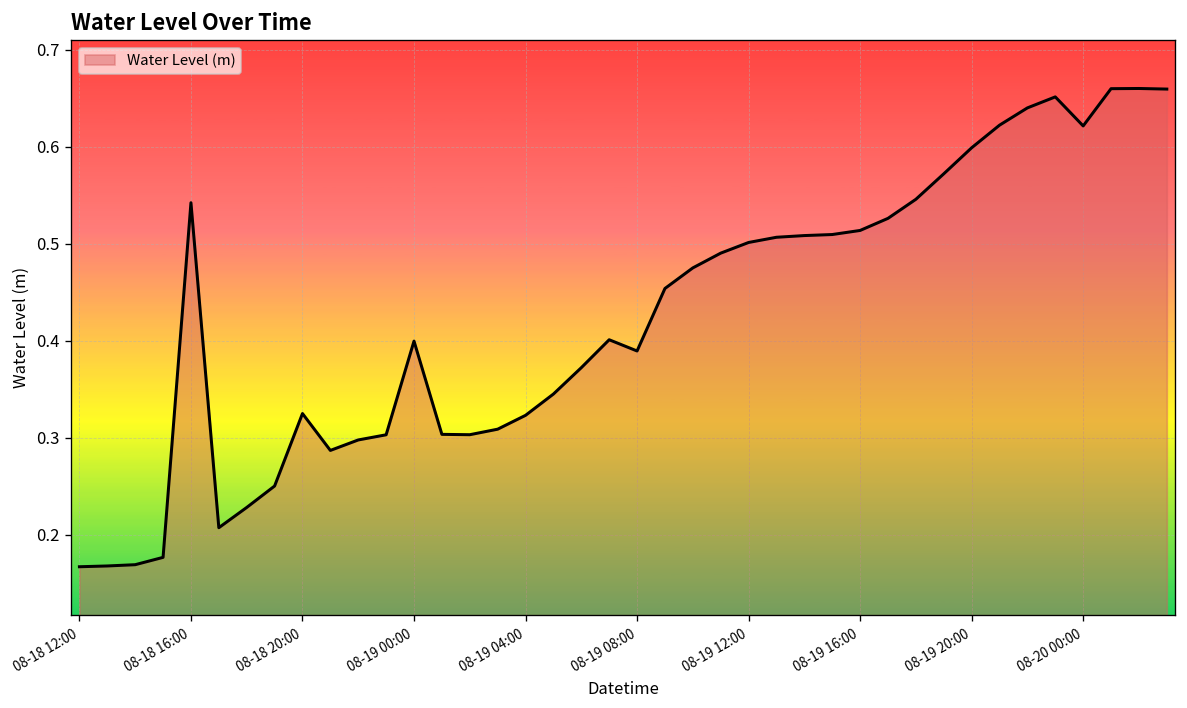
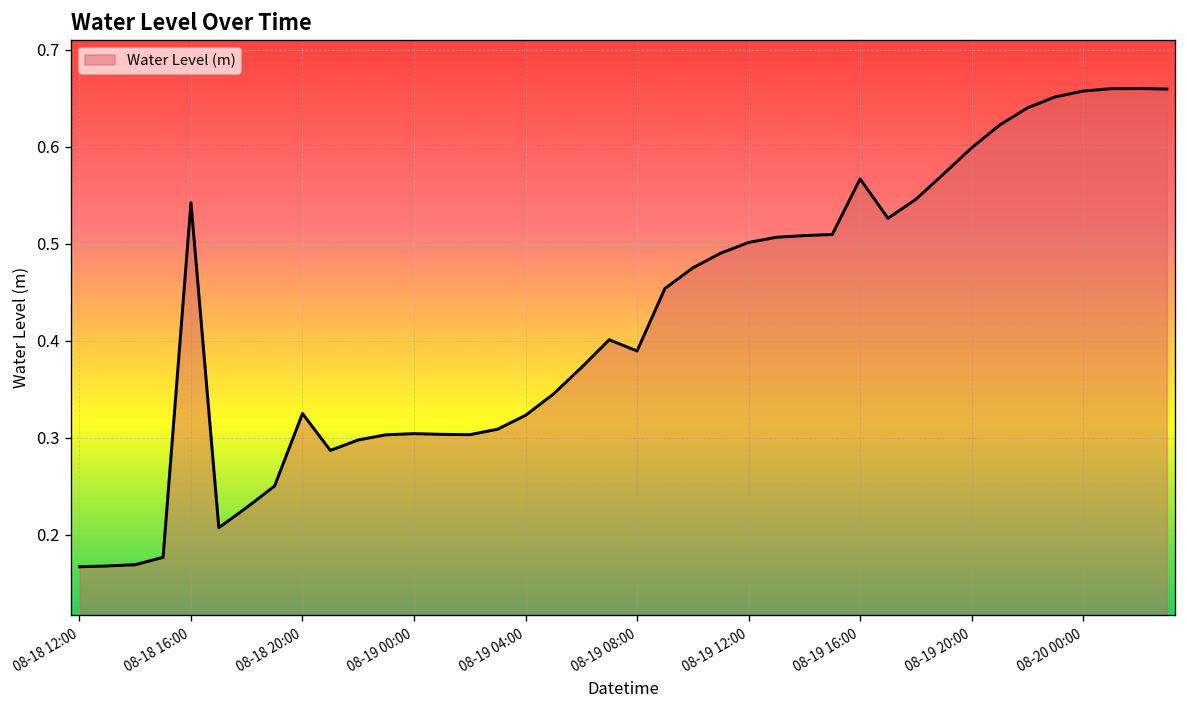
  {
    "08-18 12:00": 0.17,
    "08-18 16:00": 0.54,
    "08-18 20:00": 0.33,
-   "08-19 00:00": 0.40,
+   "08-19 00:00": 0.30,
    "08-19 04:00": 0.32,
    "08-19 08:00": 0.39,
    "08-19 12:00": 0.50,
-   "08-19 16:00": 0.51,
+   "08-19 16:00": 0.57,
    "08-19 20:00": 0.60,
-   "08-20 00:00": 0.62
+   "08-20 00:00": 0.66
  }
